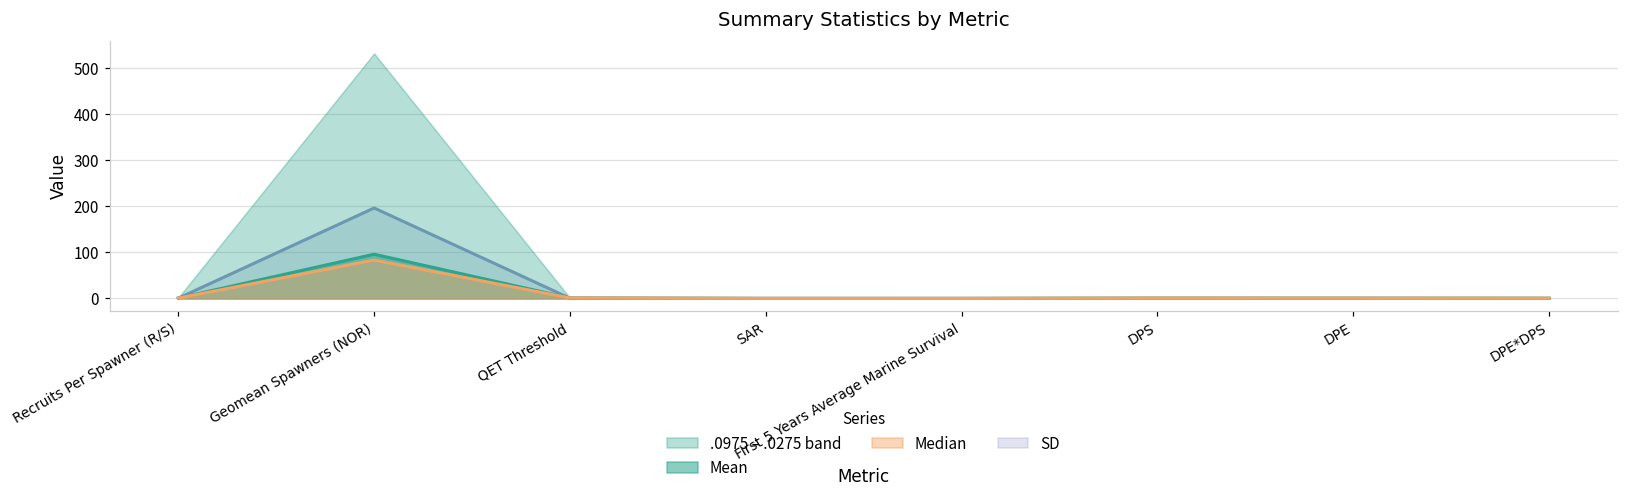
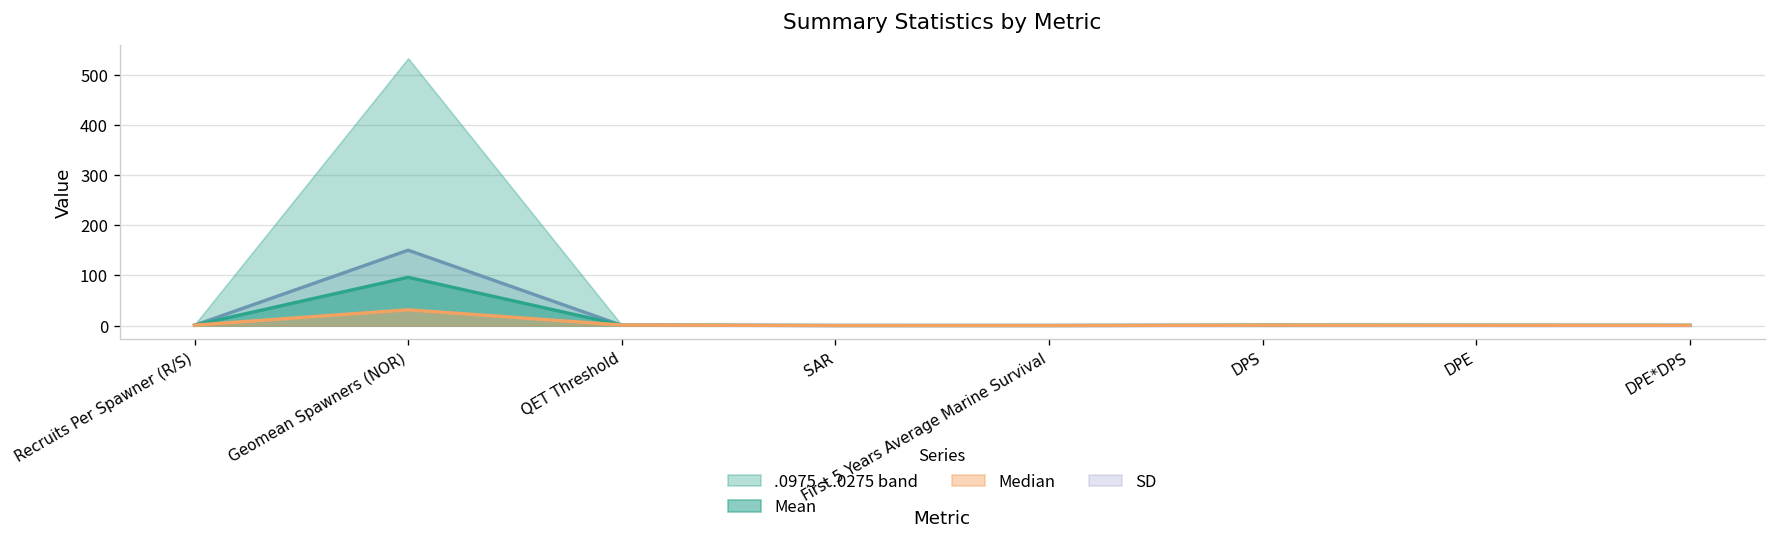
  {
    "Median": {
-     "Geomean Spawners (NOR)": 80
+     "Geomean Spawners (NOR)": 30
    },
    "SD": {
-     "Geomean Spawners (NOR)": 200
+     "Geomean Spawners (NOR)": 150
    }
  }
